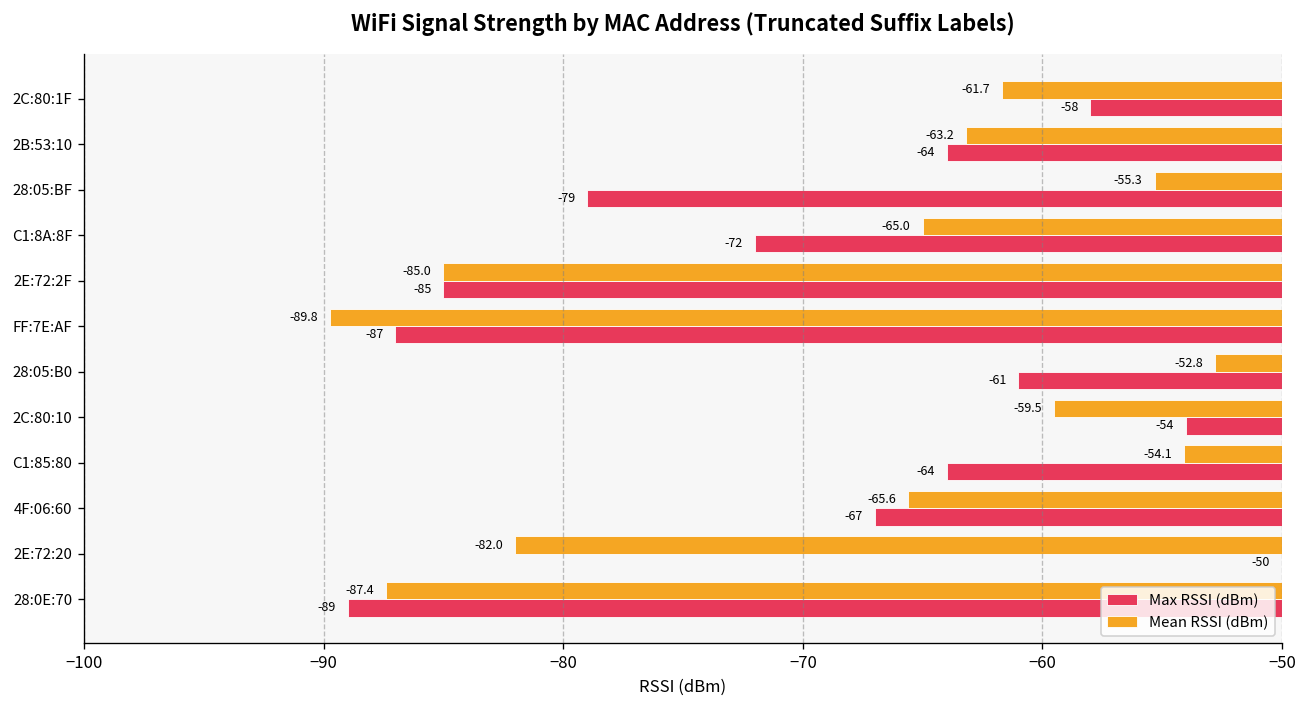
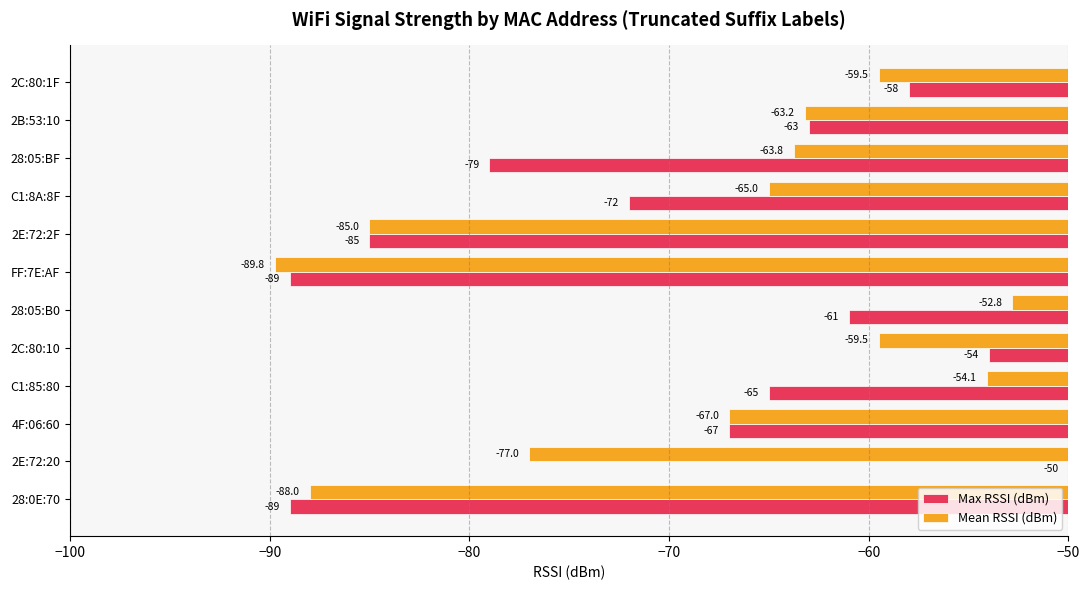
  {
    "Max RSSI (dBm)": {
      "2C:80:1F": -58,
-     "2B:53:10": -64,
+     "2B:53:10": -63,
      "28:05:BF": -79,
      "C1:8A:8F": -72,
      "2E:72:2F": -85,
-     "FF:7E:AF": -87,
+     "FF:7E:AF": -89,
      "28:05:B0": -61,
      "2C:80:10": -54,
-     "C1:85:80": -64,
+     "C1:85:80": -65,
      "4F:06:60": -67,
      "2E:72:20": -50,
      "28:0E:70": -89
    },
    "Mean RSSI (dBm)": {
-     "2C:80:1F": -61.7,
+     "2C:80:1F": -59.5,
      "2B:53:10": -63.2,
-     "28:05:BF": -55.3,
+     "28:05:BF": -63.8,
      "C1:8A:8F": -65.0,
      "2E:72:2F": -85.0,
      "FF:7E:AF": -89.8,
      "28:05:B0": -52.8,
      "2C:80:10": -59.5,
      "C1:85:80": -54.1,
-     "4F:06:60": -65.6,
-     "2E:72:20": -82.0,
-     "28:0E:70": -87.4
+     "4F:06:60": -67.0,
+     "2E:72:20": -77.0,
+     "28:0E:70": -88.0
    }
  }
